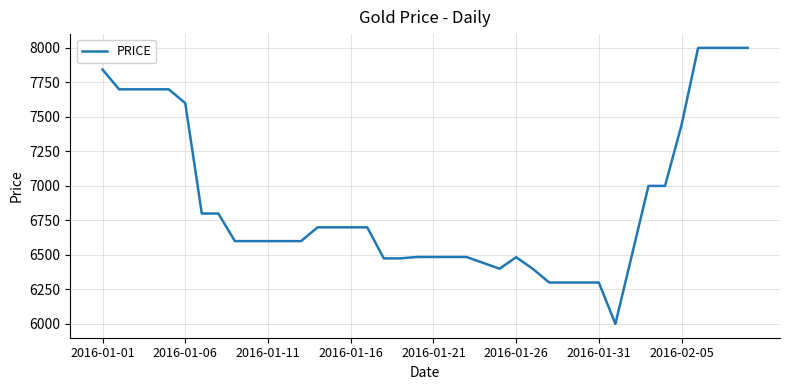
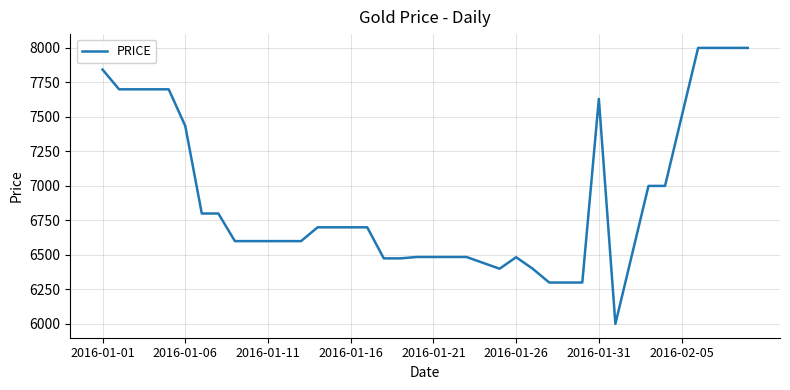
  {
    "2016-01-01": 7840,
-   "2016-01-06": 7600,
+   "2016-01-06": 7430,
    "2016-01-11": 6600,
    "2016-01-16": 6700,
    "2016-01-21": 6490,
    "2016-01-26": 6480,
-   "2016-01-31": 6300,
-   "2016-02-05": 7440
+   "2016-01-31": 7630,
+   "2016-02-05": 7500
  }
